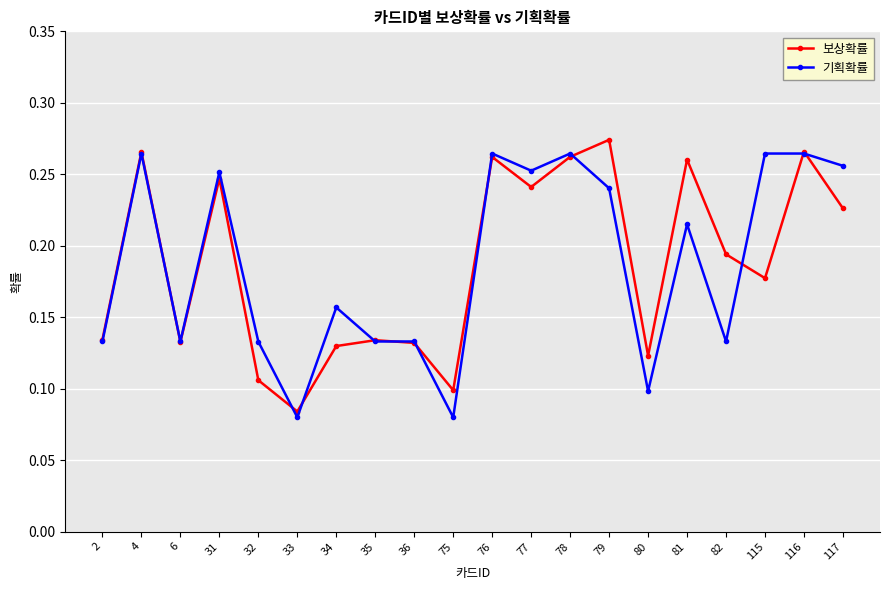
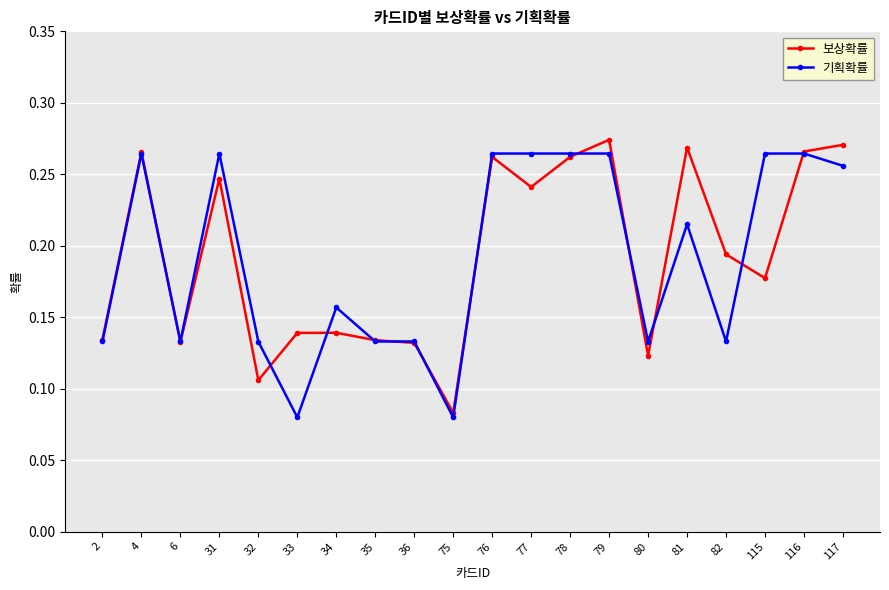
  {
    "보상확률": {
      "31": 0.247,
      "32": 0.106,
-     "33": 0.084,
-     "34": 0.130,
-     "75": 0.099,
+     "33": 0.139,
+     "34": 0.139,
+     "75": 0.083,
      "76": 0.262,
      "77": 0.241,
      "78": 0.262,
      "79": 0.274,
      "80": 0.123,
-     "81": 0.260,
+     "81": 0.269,
      "82": 0.194,
      "115": 0.177,
-     "117": 0.226
+     "117": 0.271
    },
    "기획확률": {
-     "31": 0.252,
+     "31": 0.265,
      "32": 0.133,
      "33": 0.080,
      "34": 0.157,
      "75": 0.080,
      "76": 0.265,
-     "77": 0.253,
+     "77": 0.265,
      "78": 0.265,
-     "79": 0.240,
-     "80": 0.098,
+     "79": 0.265,
+     "80": 0.133,
      "81": 0.215,
      "82": 0.133,
      "115": 0.265,
      "117": 0.256
    }
  }
